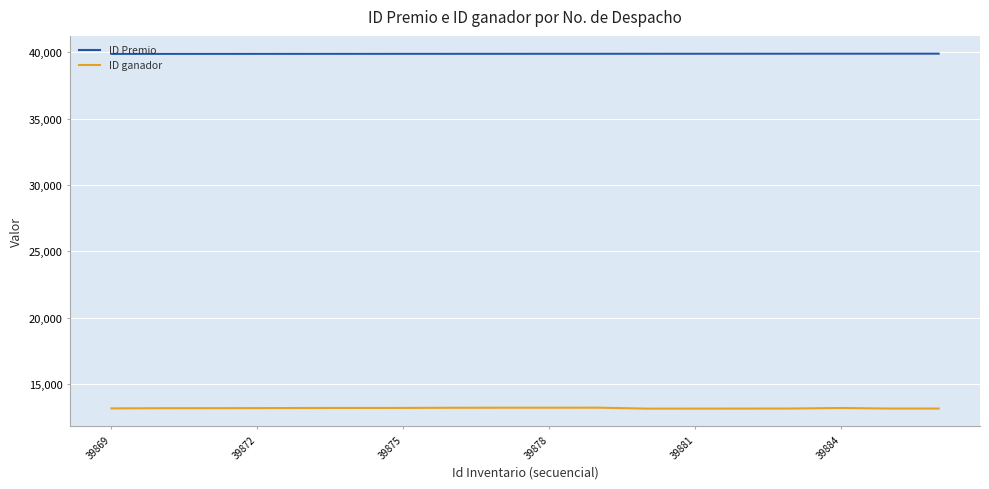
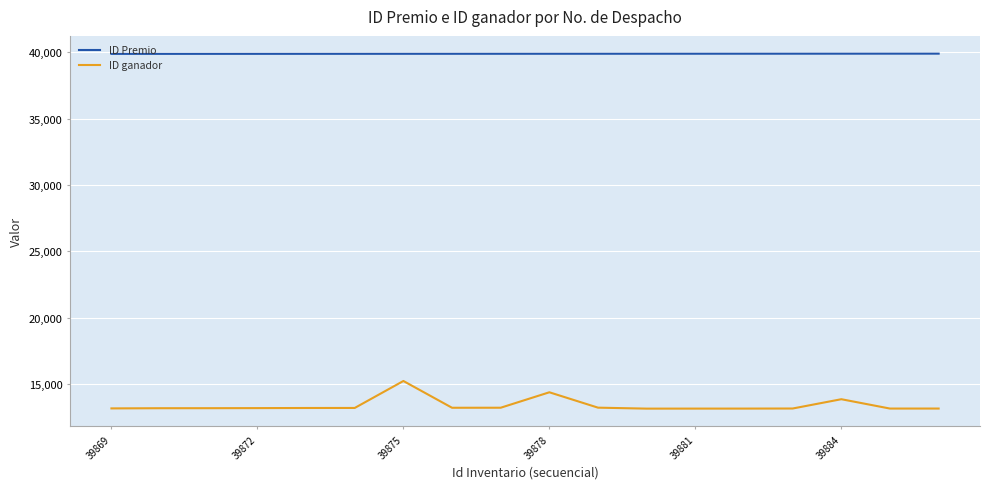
  {
    "ID Premio": {
      "39869": "39,900",
      "39872": "39,900",
      "39875": "39,900",
      "39878": "39,900",
      "39881": "39,900",
      "39884": "39,900"
    },
    "ID ganador": {
      "39869": "13,200",
      "39872": "13,200",
-     "39875": "13,200",
-     "39878": "13,200",
+     "39875": "15,200",
+     "39878": "14,400",
      "39881": "13,200",
-     "39884": "13,200"
+     "39884": "13,900"
    }
  }
